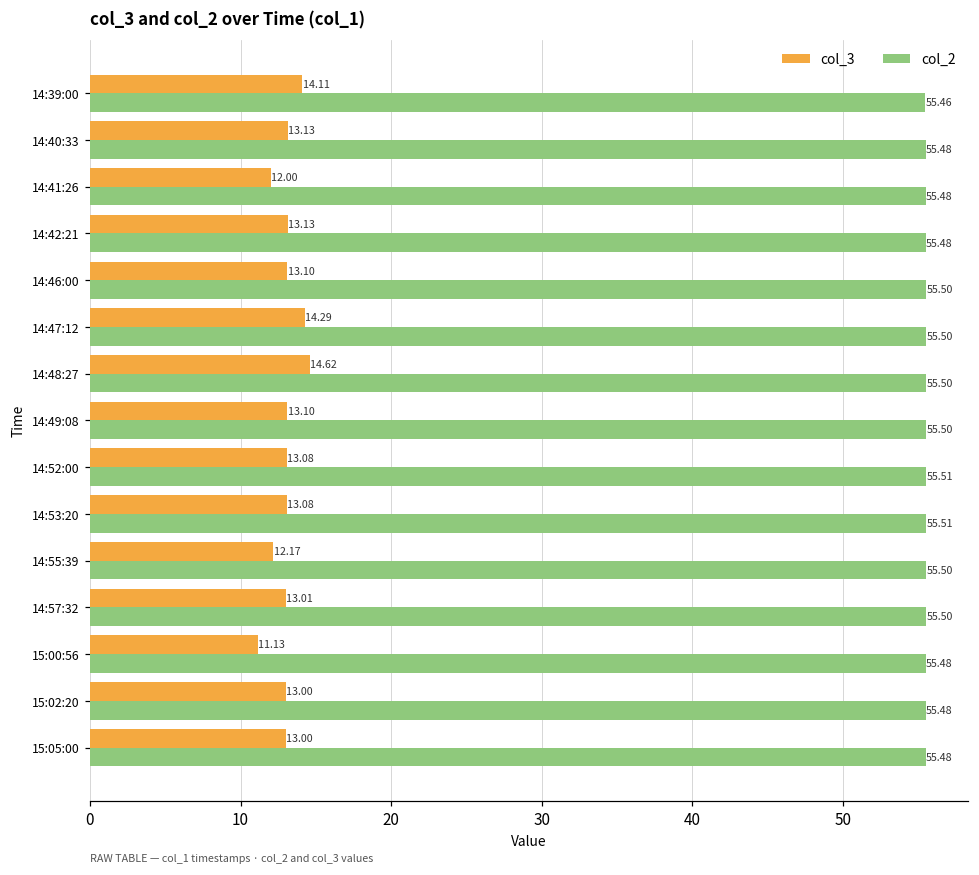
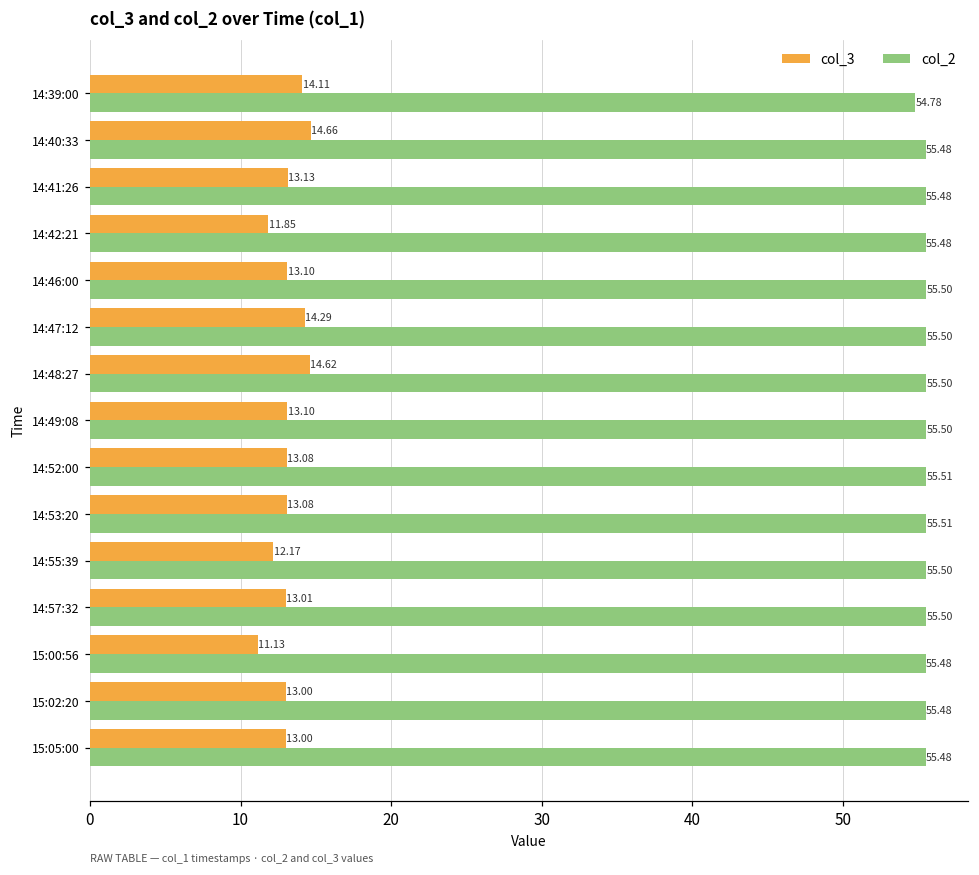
  {
    "col_3": {
      "14:39:00": 14.11,
-     "14:40:33": 13.13,
-     "14:41:26": 12.00,
-     "14:42:21": 13.13,
+     "14:40:33": 14.66,
+     "14:41:26": 13.13,
+     "14:42:21": 11.85,
      "14:46:00": 13.10,
      "14:47:12": 14.29,
      "14:48:27": 14.62,
      "14:49:08": 13.10,
      "14:52:00": 13.08,
      "14:53:20": 13.08,
      "14:55:39": 12.17,
      "14:57:32": 13.01,
      "15:00:56": 11.13,
      "15:02:20": 13.00,
      "15:05:00": 13.00
    },
    "col_2": {
-     "14:39:00": 55.46,
+     "14:39:00": 54.78,
      "14:40:33": 55.48,
      "14:41:26": 55.48,
      "14:42:21": 55.48,
      "14:46:00": 55.50,
      "14:47:12": 55.50,
      "14:48:27": 55.50,
      "14:49:08": 55.50,
      "14:52:00": 55.51,
      "14:53:20": 55.51,
      "14:55:39": 55.50,
      "14:57:32": 55.50,
      "15:00:56": 55.48,
      "15:02:20": 55.48,
      "15:05:00": 55.48
    }
  }
